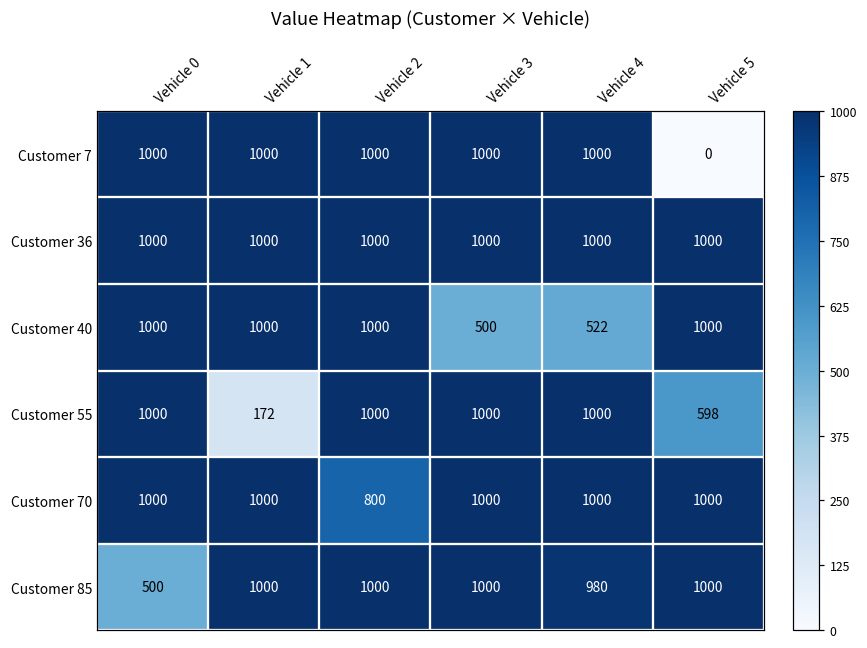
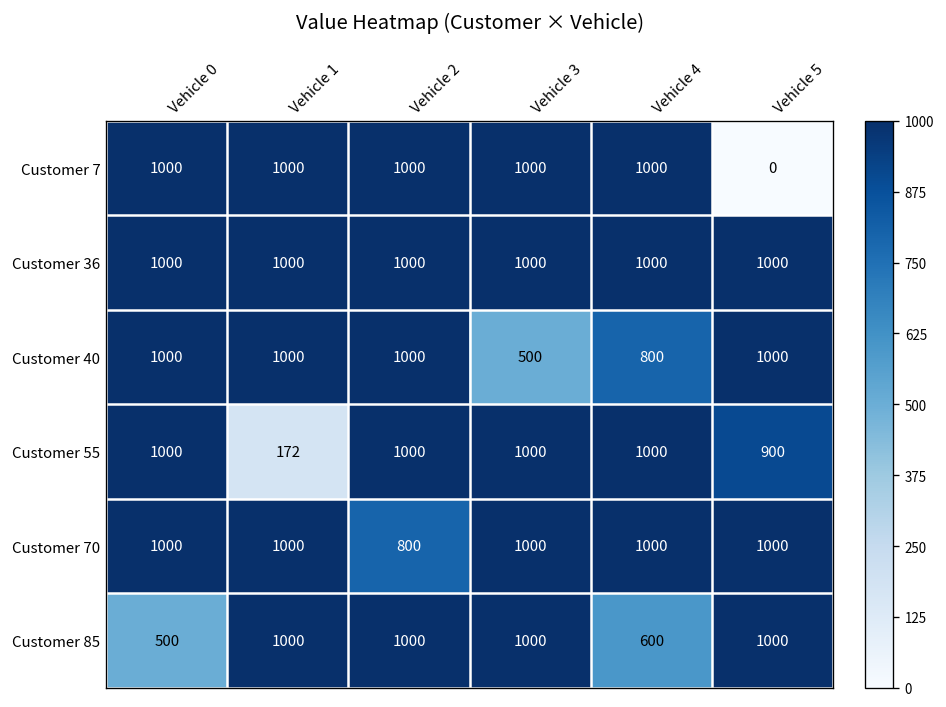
  {
    "Customer 7": {
      "Vehicle 0": 1000,
      "Vehicle 1": 1000,
      "Vehicle 2": 1000,
      "Vehicle 3": 1000,
      "Vehicle 4": 1000,
      "Vehicle 5": 0
    },
    "Customer 36": {
      "Vehicle 0": 1000,
      "Vehicle 1": 1000,
      "Vehicle 2": 1000,
      "Vehicle 3": 1000,
      "Vehicle 4": 1000,
      "Vehicle 5": 1000
    },
    "Customer 40": {
      "Vehicle 0": 1000,
      "Vehicle 1": 1000,
      "Vehicle 2": 1000,
      "Vehicle 3": 500,
-     "Vehicle 4": 522,
+     "Vehicle 4": 800,
      "Vehicle 5": 1000
    },
    "Customer 55": {
      "Vehicle 0": 1000,
      "Vehicle 1": 172,
      "Vehicle 2": 1000,
      "Vehicle 3": 1000,
      "Vehicle 4": 1000,
-     "Vehicle 5": 598
+     "Vehicle 5": 900
    },
    "Customer 70": {
      "Vehicle 0": 1000,
      "Vehicle 1": 1000,
      "Vehicle 2": 800,
      "Vehicle 3": 1000,
      "Vehicle 4": 1000,
      "Vehicle 5": 1000
    },
    "Customer 85": {
      "Vehicle 0": 500,
      "Vehicle 1": 1000,
      "Vehicle 2": 1000,
      "Vehicle 3": 1000,
-     "Vehicle 4": 980,
+     "Vehicle 4": 600,
      "Vehicle 5": 1000
    }
  }
